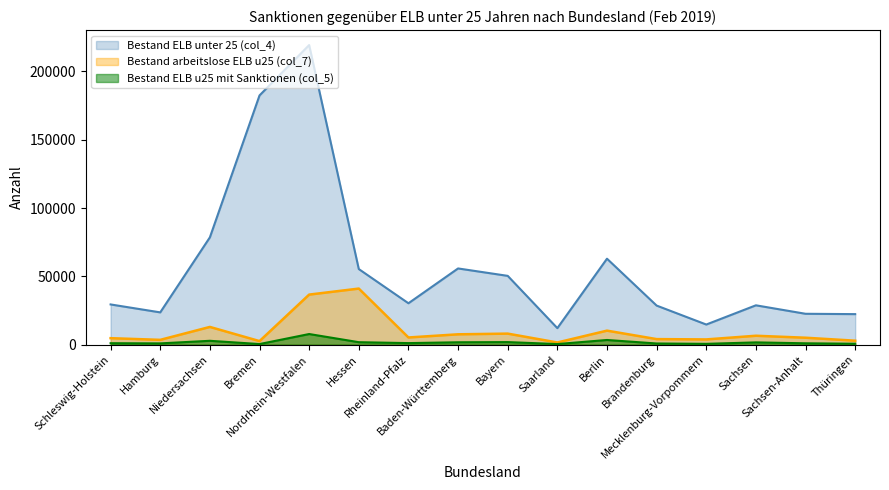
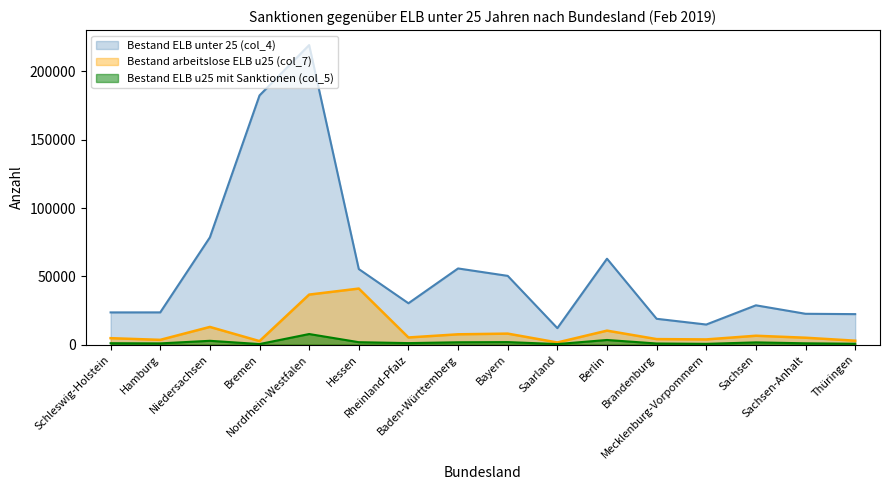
  {
    "Bestand ELB unter 25 (col_4)": {
-     "Schleswig-Holstein": 29000,
+     "Schleswig-Holstein": 24000,
      "Hamburg": 24000,
      "Niedersachsen": 79000,
      "Bremen": 182000,
      "Hessen": 55000,
      "Rheinland-Pfalz": 30000,
      "Baden-Württemberg": 56000,
      "Bayern": 50000,
      "Saarland": 12000,
      "Berlin": 63000,
-     "Brandenburg": 29000,
+     "Brandenburg": 19000,
      "Mecklenburg-Vorpommern": 15000,
      "Sachsen": 29000,
      "Sachsen-Anhalt": 23000,
      "Thüringen": 22000
    },
    "Bestand arbeitslose ELB u25 (col_7)": {
      "Schleswig-Holstein": 5000,
      "Hamburg": 4000,
      "Niedersachsen": 13000,
      "Bremen": 3000,
      "Nordrhein-Westfalen": 37000,
      "Hessen": 41000,
      "Rheinland-Pfalz": 5000,
      "Baden-Württemberg": 8000,
      "Bayern": 8000,
      "Berlin": 10000,
      "Brandenburg": 4000,
      "Mecklenburg-Vorpommern": 4000,
      "Sachsen": 7000,
      "Sachsen-Anhalt": 5000,
      "Thüringen": 3000
    },
    "Bestand ELB u25 mit Sanktionen (col_5)": {
      "Schleswig-Holstein": 1000,
      "Hamburg": 1000,
      "Niedersachsen": 3000,
      "Bremen": 0,
      "Nordrhein-Westfalen": 8000,
      "Hessen": 2000,
      "Rheinland-Pfalz": 1000,
      "Baden-Württemberg": 2000,
      "Bayern": 2000,
      "Berlin": 3000,
      "Brandenburg": 1000,
      "Mecklenburg-Vorpommern": 1000,
      "Sachsen": 2000,
      "Sachsen-Anhalt": 1000,
      "Thüringen": 1000
    }
  }
